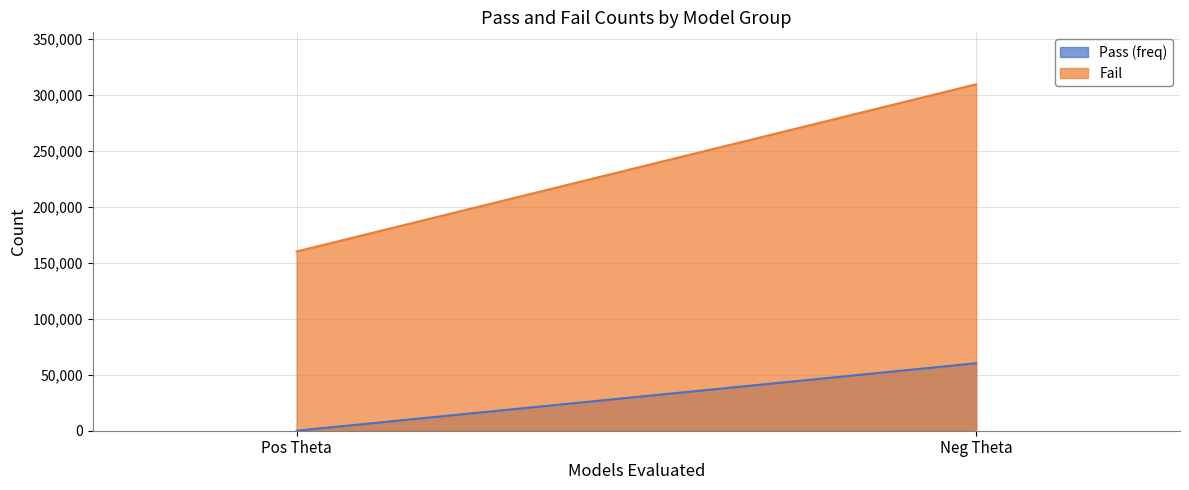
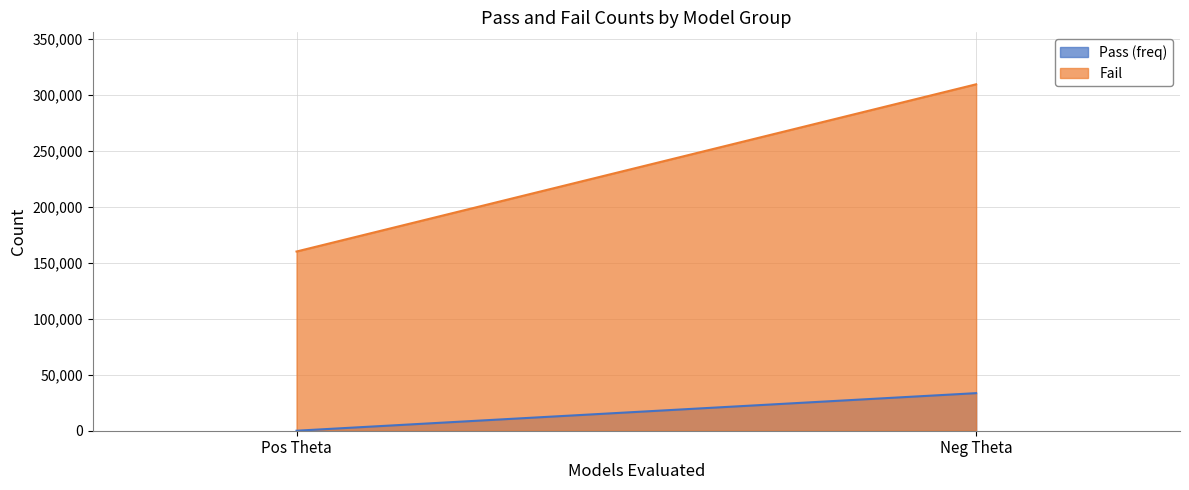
  {
    "Pass (freq)": {
      "Pos Theta": "0",
-     "Neg Theta": "60,000"
+     "Neg Theta": "34,000"
    },
    "Fail": {
      "Pos Theta": "160,000",
      "Neg Theta": "310,000"
    }
  }
